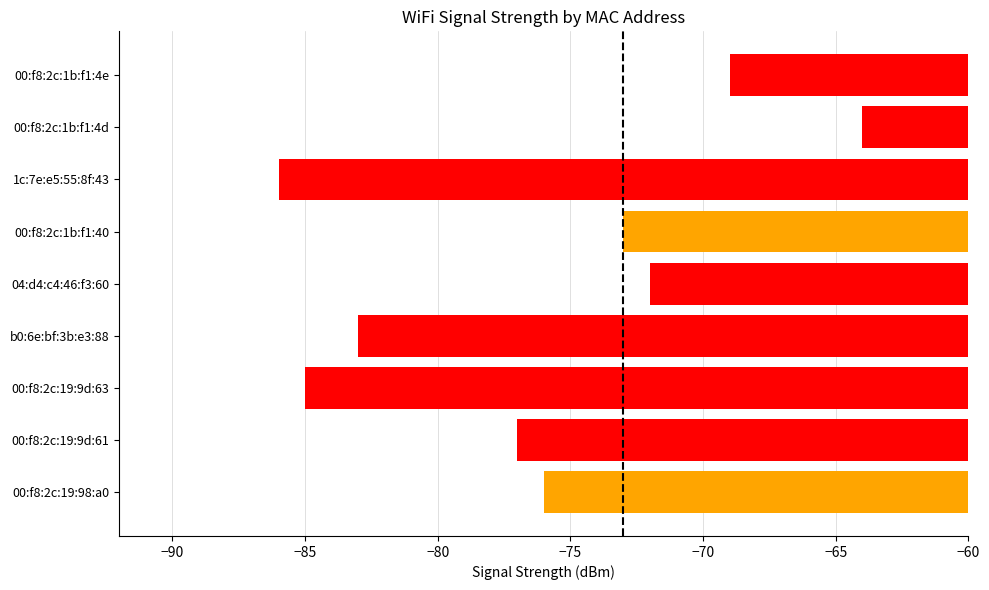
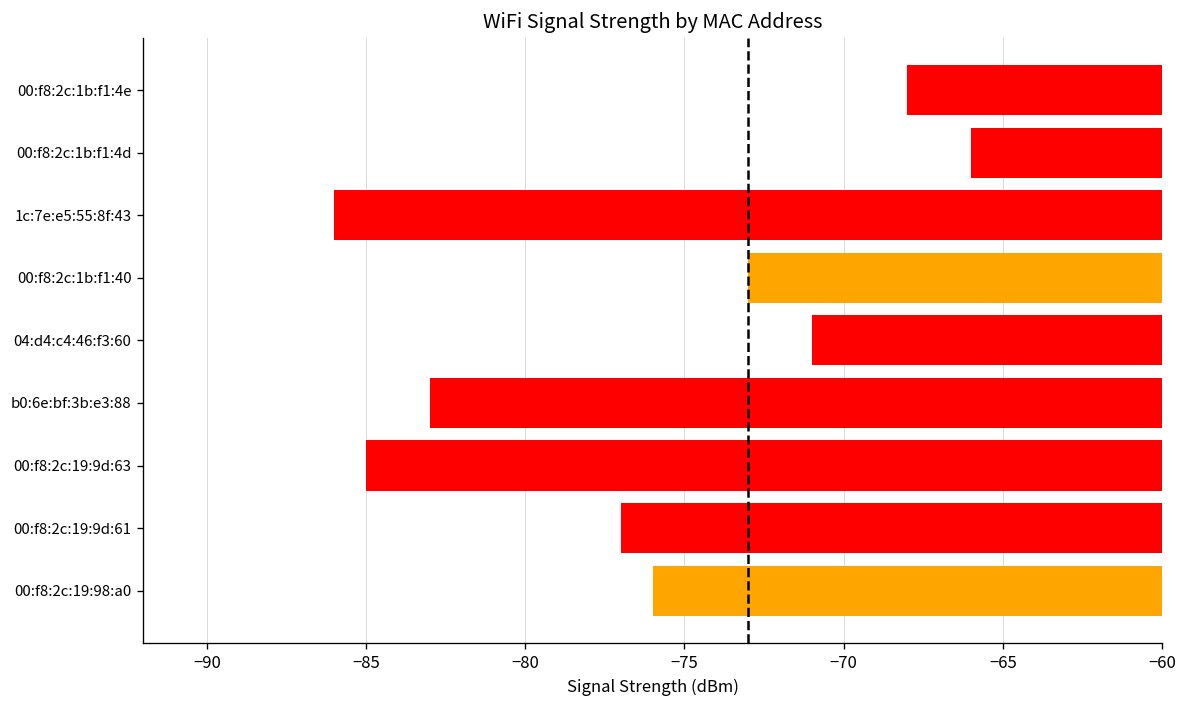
  {
-   "00:f8:2c:1b:f1:4e": -69,
-   "00:f8:2c:1b:f1:4d": -64,
+   "00:f8:2c:1b:f1:4e": -68,
+   "00:f8:2c:1b:f1:4d": -66,
    "1c:7e:e5:55:8f:43": -86,
    "00:f8:2c:1b:f1:40": -73,
-   "04:d4:c4:46:f3:60": -72,
+   "04:d4:c4:46:f3:60": -71,
    "b0:6e:bf:3b:e3:88": -83,
    "00:f8:2c:19:9d:63": -85,
    "00:f8:2c:19:9d:61": -77,
    "00:f8:2c:19:98:a0": -76
  }
